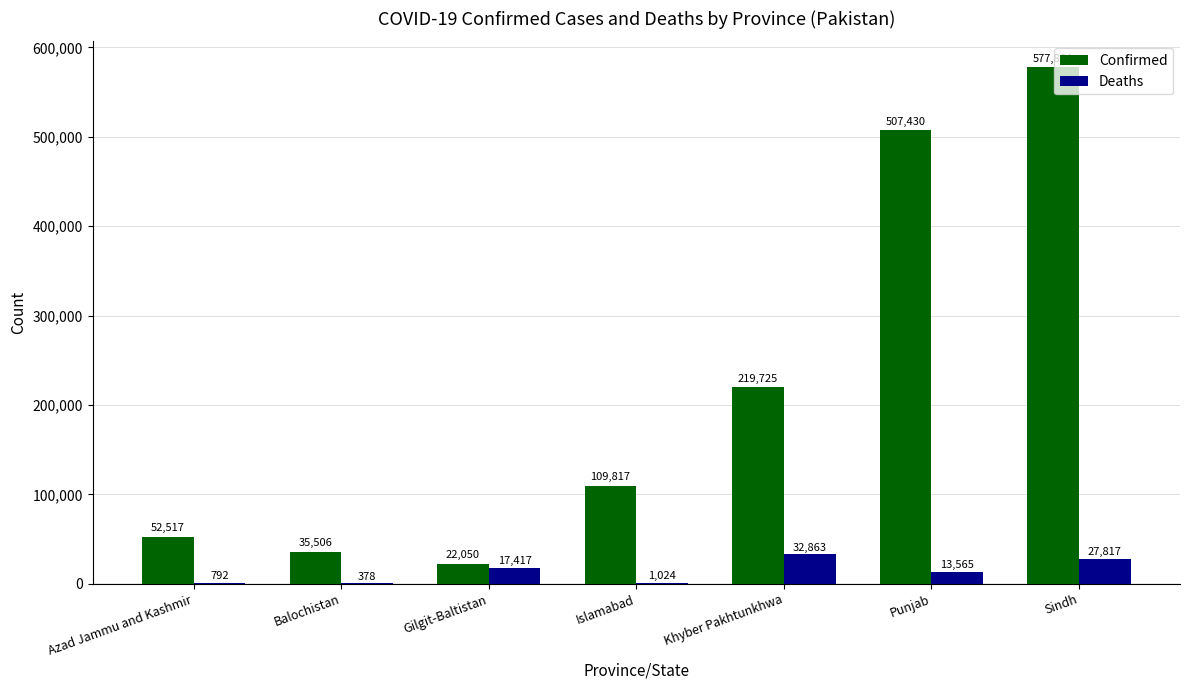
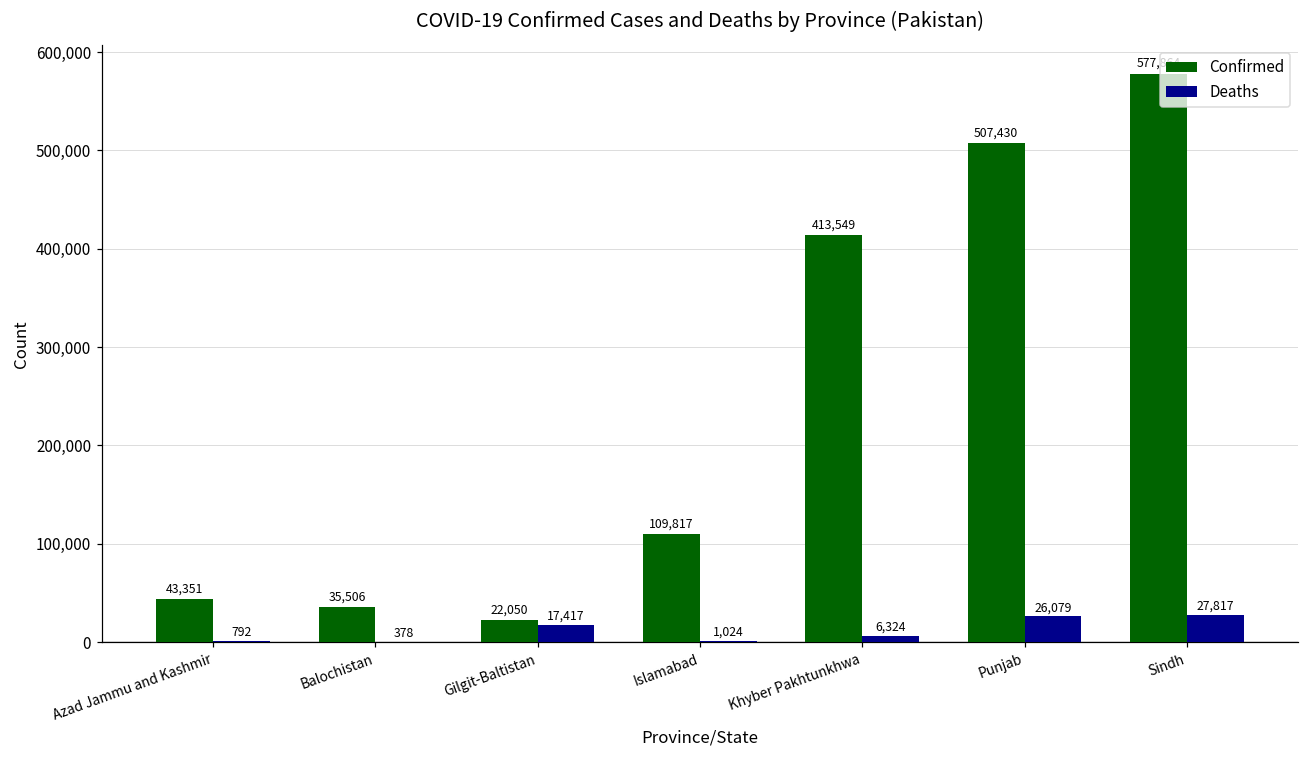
  {
    "Confirmed": {
-     "Azad Jammu and Kashmir": "52,517",
+     "Azad Jammu and Kashmir": "43,351",
      "Balochistan": "35,506",
      "Gilgit-Baltistan": "22,050",
      "Islamabad": "109,817",
-     "Khyber Pakhtunkhwa": "219,725",
+     "Khyber Pakhtunkhwa": "413,549",
      "Punjab": "507,430"
    },
    "Deaths": {
      "Azad Jammu and Kashmir": "792",
      "Balochistan": "378",
      "Gilgit-Baltistan": "17,417",
      "Islamabad": "1,024",
-     "Khyber Pakhtunkhwa": "32,863",
-     "Punjab": "13,565",
+     "Khyber Pakhtunkhwa": "6,324",
+     "Punjab": "26,079",
      "Sindh": "27,817"
    }
  }
